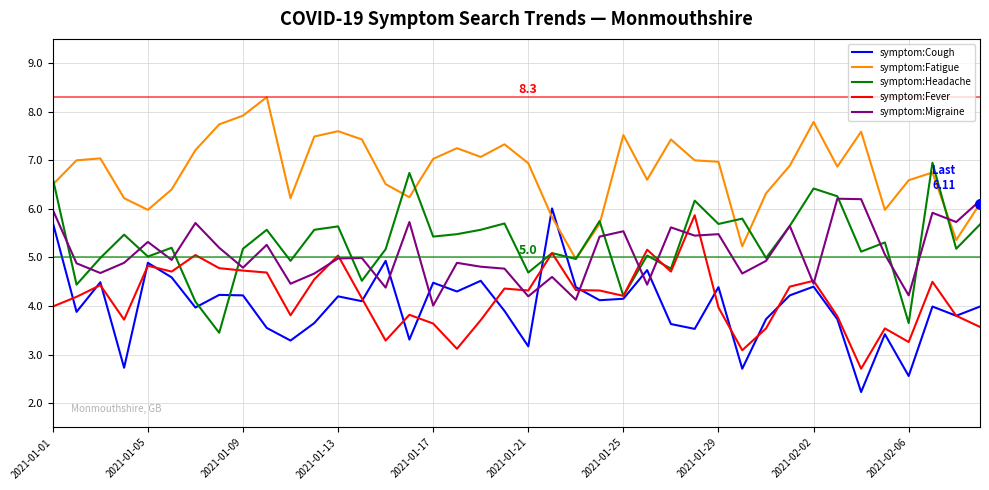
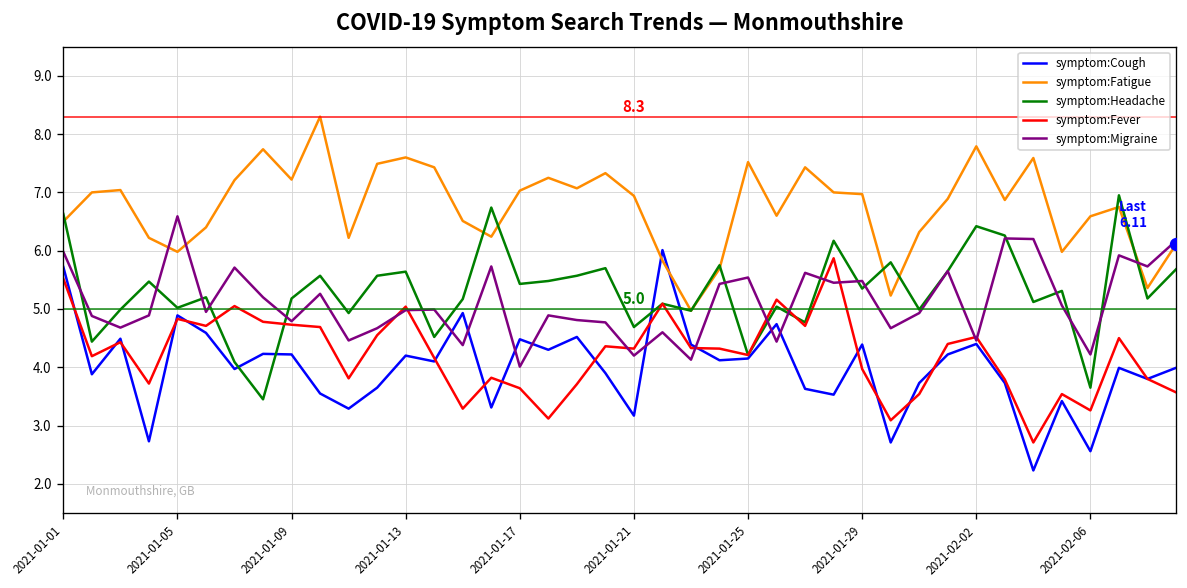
  {
    "symptom:Fatigue": {
      "2021-01-01": 6.5,
      "2021-01-05": 6.0,
-     "2021-01-09": 7.9,
+     "2021-01-09": 7.2,
      "2021-01-13": 7.6,
      "2021-01-17": 7.0,
      "2021-01-21": 6.9,
      "2021-01-25": 7.5,
      "2021-01-29": 7.0,
      "2021-02-02": 7.8,
      "2021-02-06": 6.6
    },
    "symptom:Headache": {
      "2021-01-01": 6.6,
      "2021-01-05": 5.0,
      "2021-01-09": 5.2,
      "2021-01-13": 5.6,
      "2021-01-17": 5.4,
      "2021-01-21": 4.7,
-     "2021-01-29": 5.7,
+     "2021-01-29": 5.4,
      "2021-02-02": 6.4,
      "2021-02-06": 3.7
    },
    "symptom:Fever": {
-     "2021-01-01": 4.0,
+     "2021-01-01": 5.5,
      "2021-01-05": 4.8,
      "2021-01-09": 4.7,
      "2021-01-13": 5.0,
      "2021-01-17": 3.6,
      "2021-01-21": 4.3,
      "2021-01-29": 4.0,
      "2021-02-02": 4.5,
      "2021-02-06": 3.3
    },
    "symptom:Migraine": {
      "2021-01-01": 6.0,
-     "2021-01-05": 5.3,
+     "2021-01-05": 6.6,
      "2021-01-09": 4.8,
      "2021-01-13": 5.0,
      "2021-01-17": 4.0,
      "2021-01-21": 4.2,
      "2021-01-25": 5.5,
      "2021-01-29": 5.5,
      "2021-02-02": 4.5,
      "2021-02-06": 4.2
    }
  }
